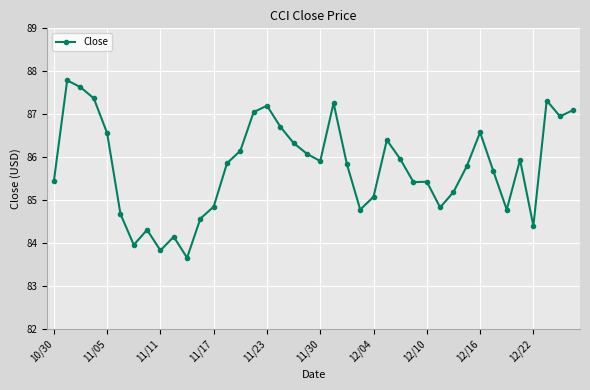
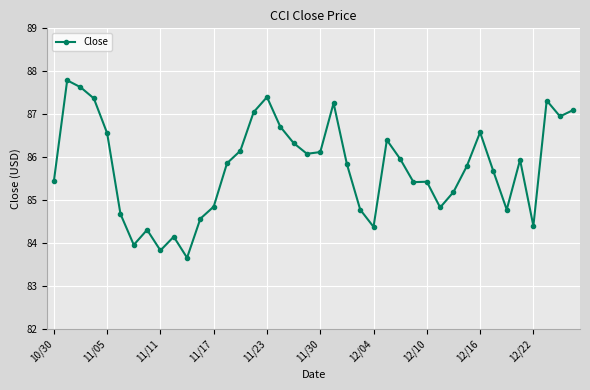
  {
    "10/30": 85.4,
    "11/05": 86.6,
    "11/11": 83.8,
    "11/17": 84.9,
-   "11/23": 87.2,
-   "11/30": 85.9,
-   "12/04": 85.1,
+   "11/23": 87.4,
+   "11/30": 86.1,
+   "12/04": 84.4,
    "12/10": 85.4,
    "12/16": 86.6,
    "12/22": 84.4
  }
